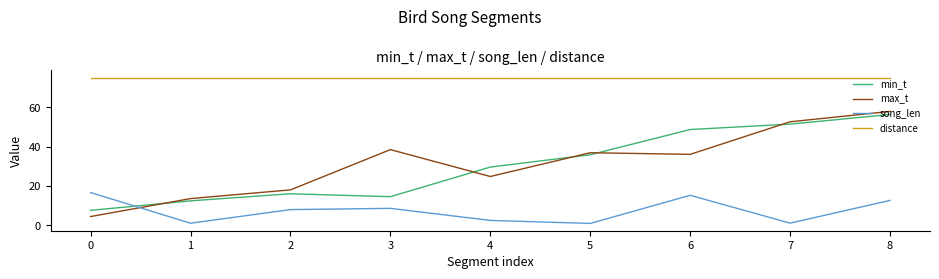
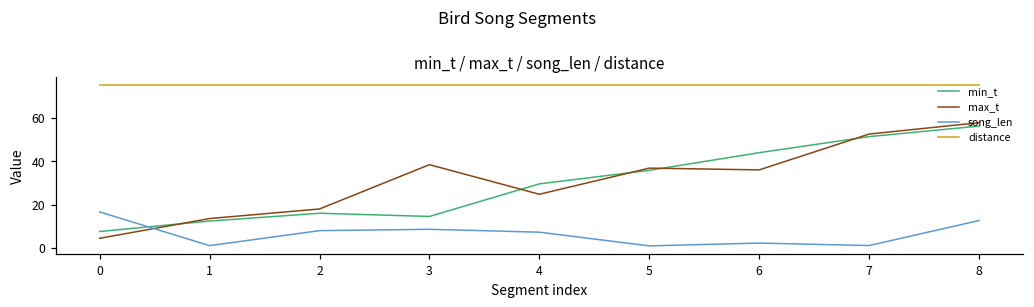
  {
    "min_t": {
      "0": 8,
      "2": 16,
      "3": 15,
      "4": 30,
-     "6": 49,
+     "6": 44,
      "8": 56
    },
    "max_t": {
      "0": 5,
      "2": 18,
      "3": 38,
      "4": 25,
      "6": 36,
      "8": 58
    },
    "song_len": {
      "0": 17,
      "1": 1,
      "2": 8,
      "3": 9,
-     "4": 3,
+     "4": 7,
      "5": 1,
-     "6": 15,
+     "6": 2,
      "7": 1,
      "8": 13
    },
    "distance": {
      "0": 75,
      "1": 75,
      "2": 75,
      "3": 75,
      "4": 75,
      "5": 75,
      "6": 75,
      "7": 75,
      "8": 75
    }
  }
